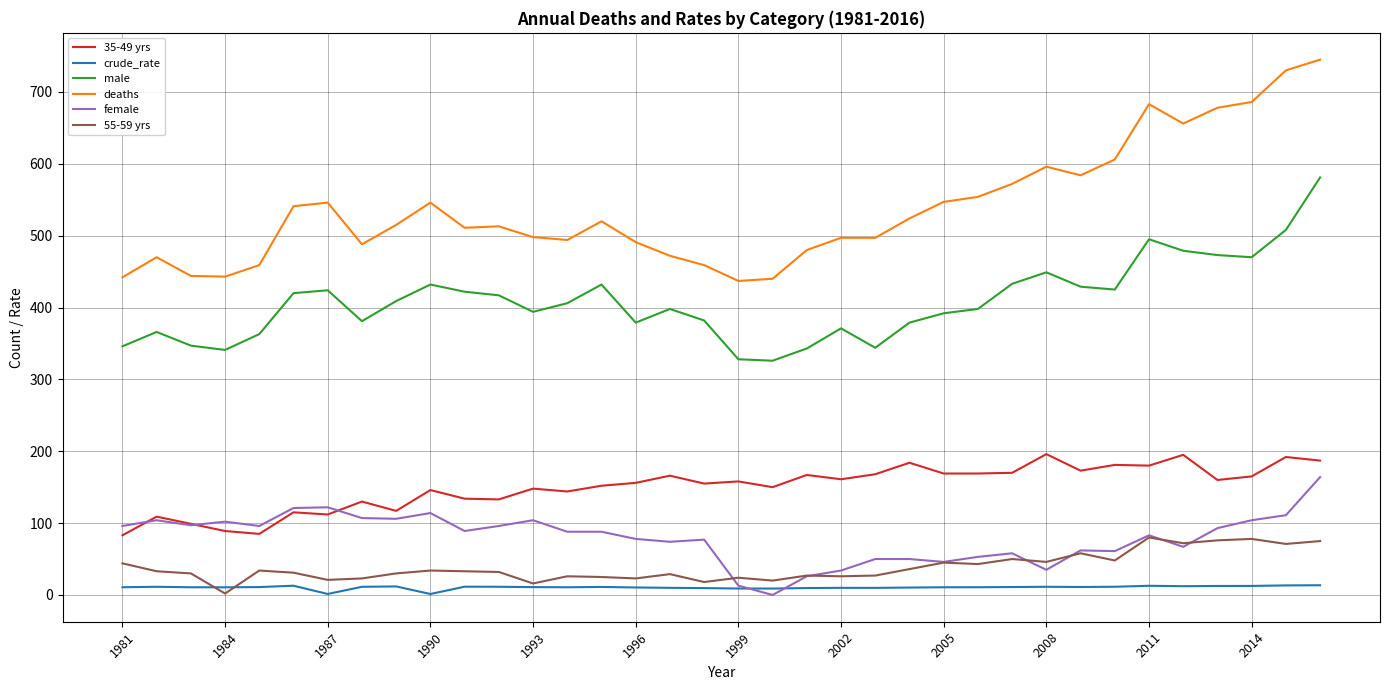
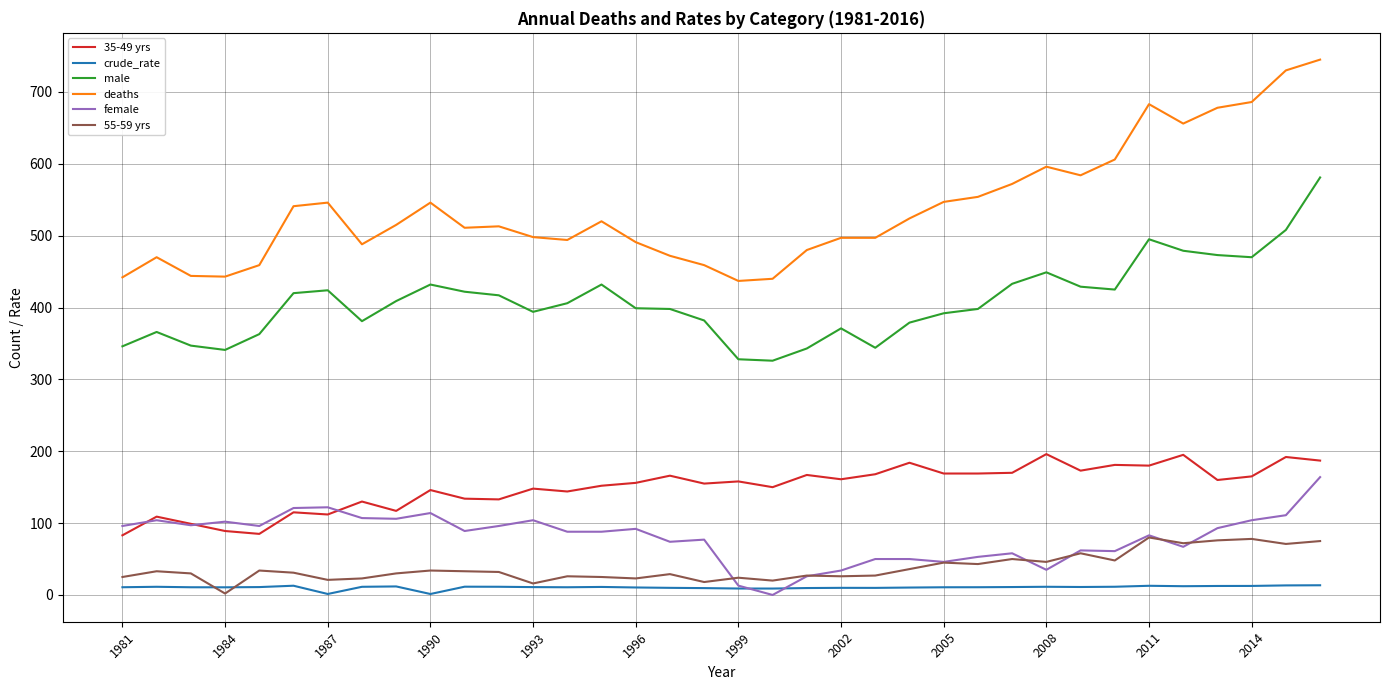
  {
    "35-49 yrs": {
      "1981": 80,
      "1984": 90,
      "1987": 110,
      "1990": 150,
      "1993": 150,
      "1996": 160,
      "1999": 160,
      "2002": 160,
      "2005": 170,
      "2008": 200,
      "2011": 180,
      "2014": 170
    },
    "crude_rate": {
      "1981": 10,
      "1984": 10,
      "1987": 0,
      "1990": 0,
      "1993": 10,
      "1996": 10,
      "1999": 10,
      "2002": 10,
      "2005": 10,
      "2008": 10,
      "2011": 10,
      "2014": 10
    },
    "male": {
      "1981": 350,
      "1984": 340,
      "1987": 420,
      "1990": 430,
      "1993": 390,
-     "1996": 380,
+     "1996": 400,
      "1999": 330,
      "2002": 370,
      "2005": 390,
      "2008": 450,
      "2011": 500,
      "2014": 470
    },
    "deaths": {
      "1981": 440,
      "1984": 440,
      "1987": 550,
      "1990": 550,
      "1993": 500,
      "1996": 490,
      "1999": 440,
      "2002": 500,
      "2005": 550,
      "2008": 600,
      "2011": 680,
      "2014": 690
    },
    "female": {
      "1981": 100,
      "1984": 100,
      "1987": 120,
      "1990": 110,
      "1993": 100,
-     "1996": 80,
+     "1996": 90,
      "1999": 10,
      "2002": 30,
      "2008": 40,
      "2014": 100
    },
    "55-59 yrs": {
-     "1981": 40,
+     "1981": 30,
      "1984": 0,
      "1987": 20,
      "1990": 30,
      "1993": 20,
      "1996": 20,
      "1999": 20,
      "2002": 30,
      "2008": 50,
      "2014": 80
    }
  }
